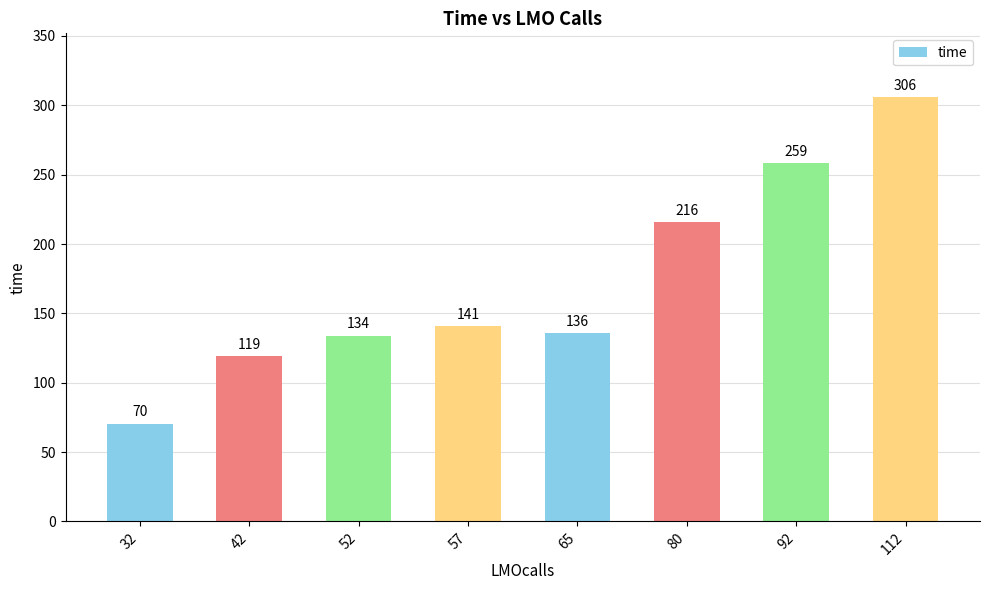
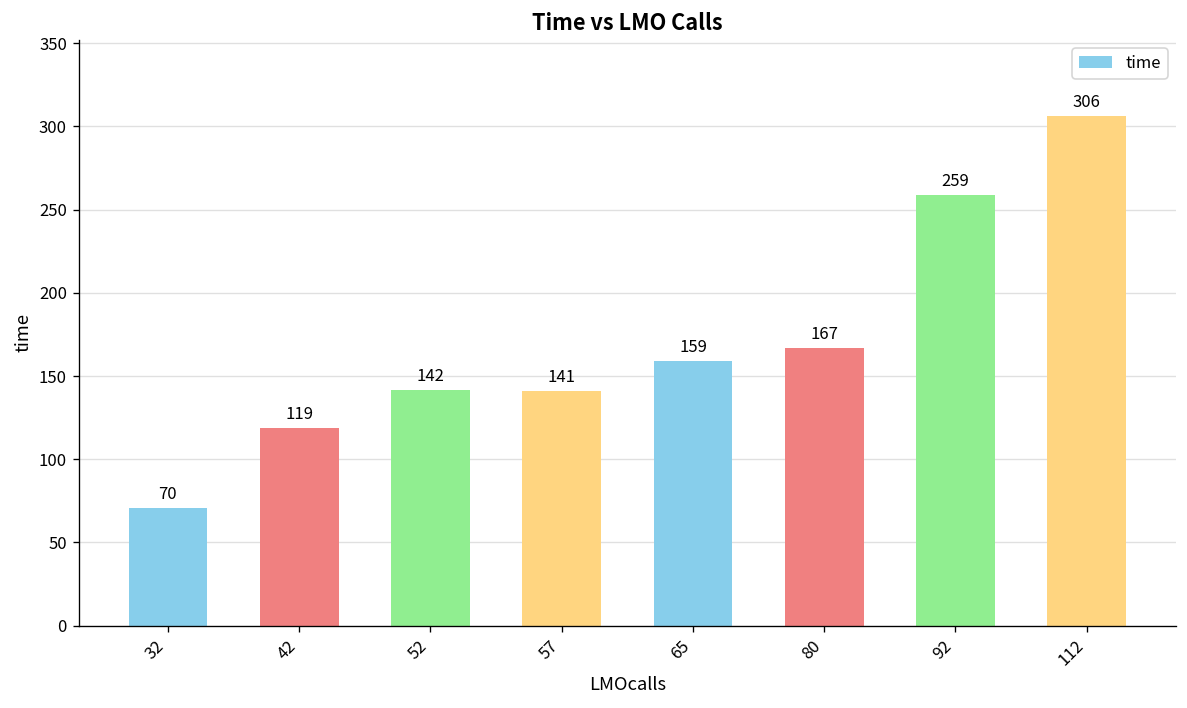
  {
    "32": 70,
    "42": 119,
-   "52": 134,
+   "52": 142,
    "57": 141,
-   "65": 136,
-   "80": 216,
+   "65": 159,
+   "80": 167,
    "92": 259,
    "112": 306
  }
